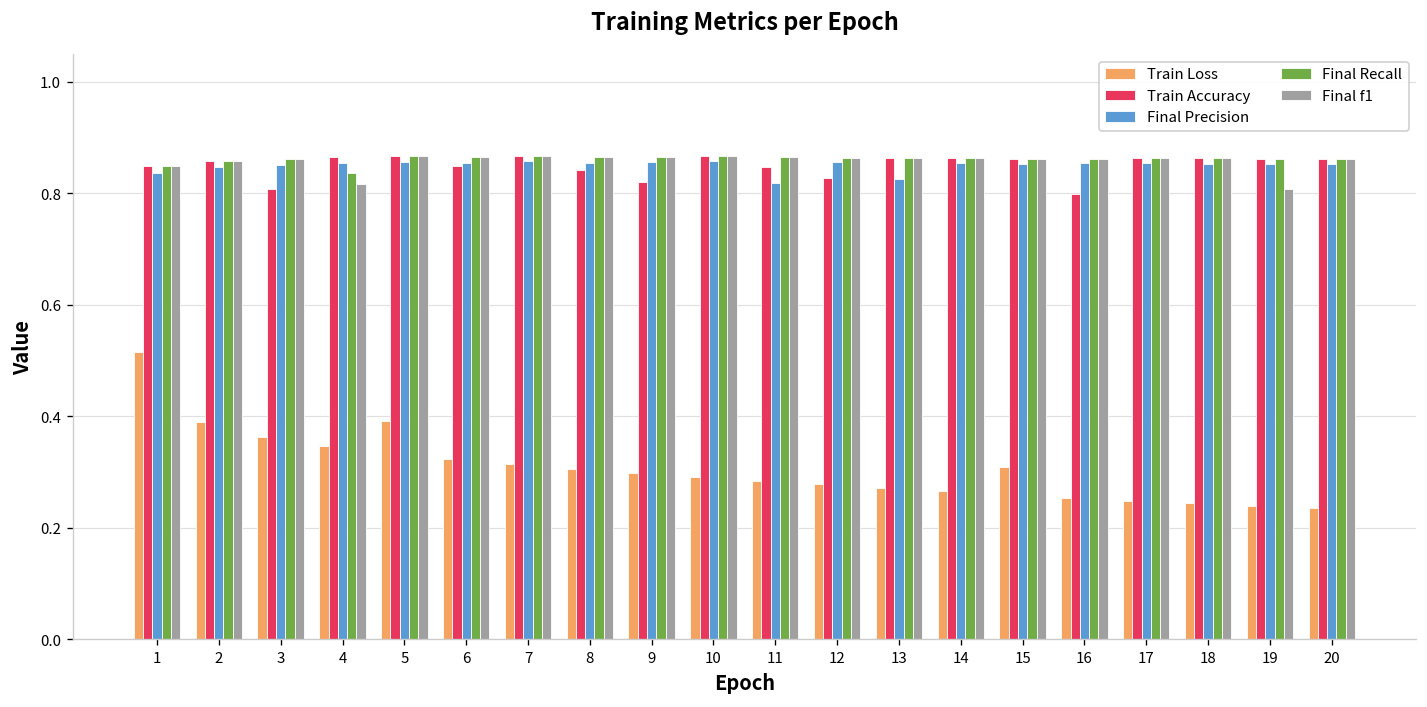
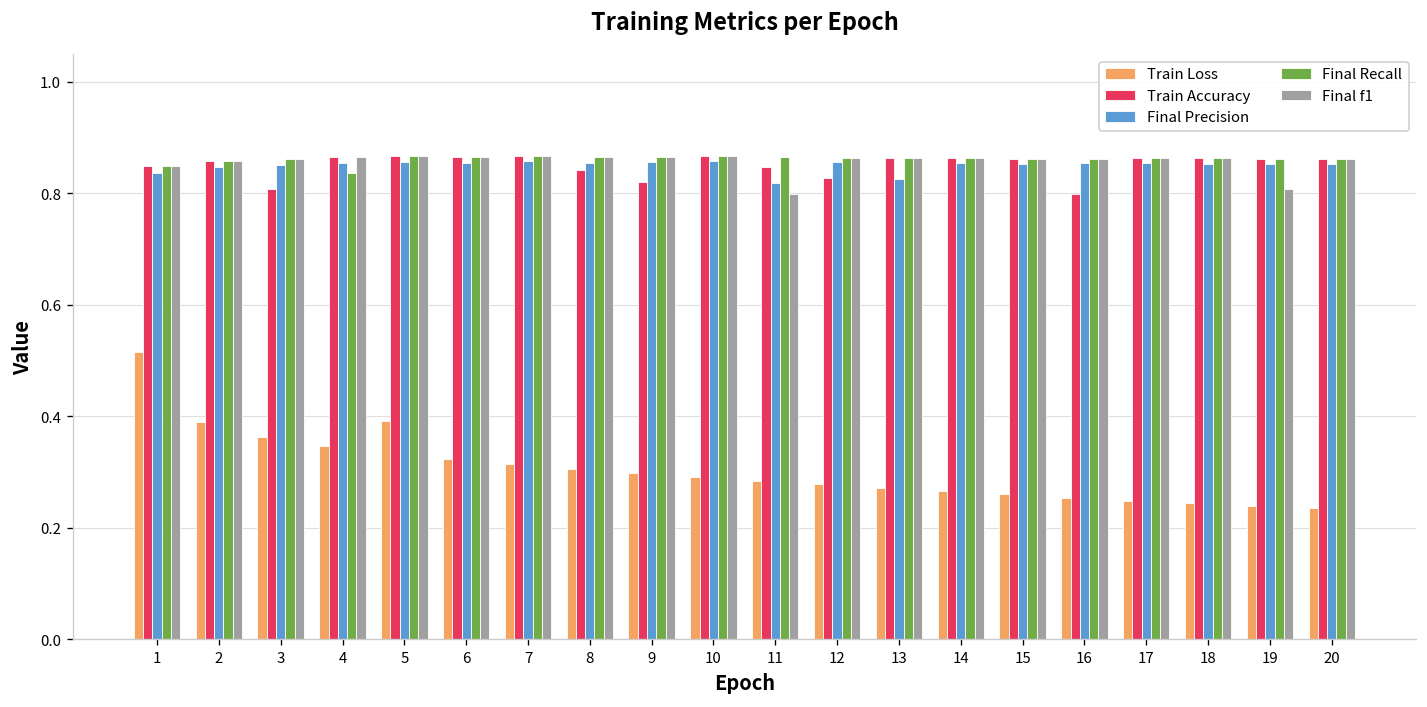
  {
    "Train Loss": {
      "1": 0.52,
      "2": 0.39,
      "3": 0.36,
      "4": 0.35,
      "5": 0.39,
      "6": 0.32,
      "7": 0.31,
      "8": 0.31,
      "9": 0.30,
      "10": 0.29,
      "11": 0.28,
      "12": 0.28,
      "13": 0.27,
      "14": 0.27,
-     "15": 0.31,
+     "15": 0.26,
      "16": 0.25,
      "17": 0.25,
      "18": 0.24,
      "19": 0.24,
      "20": 0.24
    },
    "Train Accuracy": {
      "1": 0.85,
      "2": 0.86,
      "3": 0.81,
      "4": 0.86,
      "5": 0.87,
-     "6": 0.85,
+     "6": 0.87,
      "7": 0.87,
      "8": 0.84,
      "9": 0.82,
      "10": 0.87,
      "11": 0.85,
      "12": 0.83,
      "13": 0.86,
      "14": 0.86,
      "15": 0.86,
      "16": 0.80,
      "17": 0.86,
      "18": 0.86,
      "19": 0.86,
      "20": 0.86
    },
    "Final Precision": {
      "1": 0.84,
      "2": 0.85,
      "3": 0.85,
      "4": 0.85,
      "5": 0.86,
      "6": 0.85,
      "7": 0.86,
      "8": 0.85,
      "9": 0.86,
      "10": 0.86,
      "11": 0.82,
      "12": 0.86,
      "13": 0.82,
      "14": 0.85,
      "15": 0.85,
      "16": 0.85,
      "17": 0.85,
      "18": 0.85,
      "19": 0.85,
      "20": 0.85
    },
    "Final Recall": {
      "1": 0.85,
      "2": 0.86,
      "3": 0.86,
      "4": 0.84,
      "5": 0.87,
      "6": 0.87,
      "7": 0.87,
      "8": 0.86,
      "9": 0.87,
      "10": 0.87,
      "11": 0.86,
      "12": 0.86,
      "13": 0.86,
      "14": 0.86,
      "15": 0.86,
      "16": 0.86,
      "17": 0.86,
      "18": 0.86,
      "19": 0.86,
      "20": 0.86
    },
    "Final f1": {
      "1": 0.85,
      "2": 0.86,
      "3": 0.86,
-     "4": 0.82,
+     "4": 0.86,
      "5": 0.87,
      "6": 0.87,
      "7": 0.87,
      "8": 0.86,
      "9": 0.87,
      "10": 0.87,
-     "11": 0.86,
+     "11": 0.80,
      "12": 0.86,
      "13": 0.86,
      "14": 0.86,
      "15": 0.86,
      "16": 0.86,
      "17": 0.86,
      "18": 0.86,
      "19": 0.81,
      "20": 0.86
    }
  }
